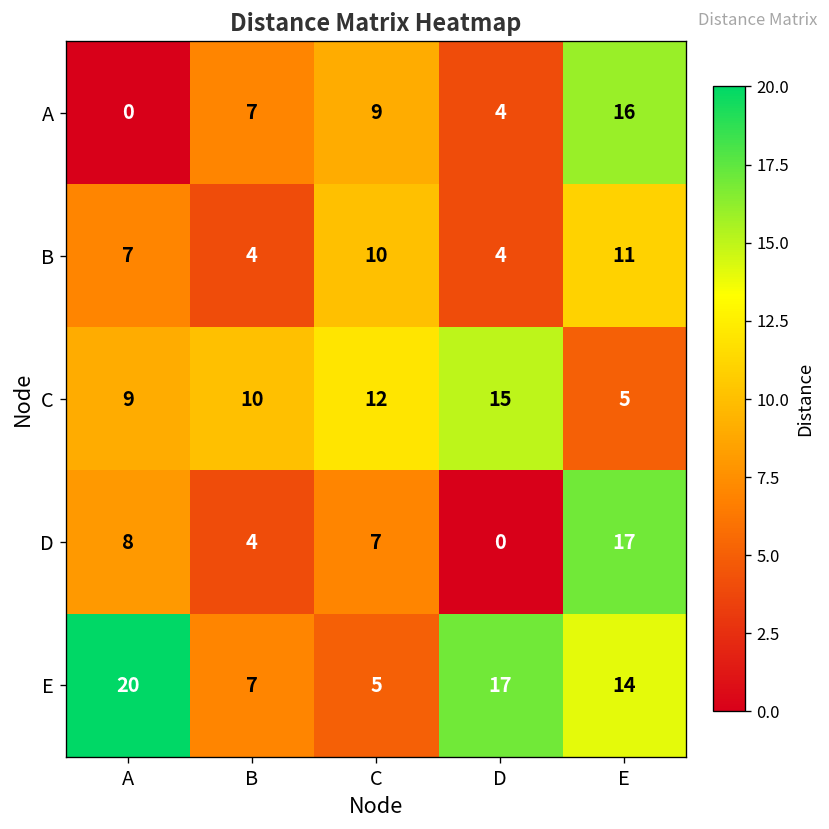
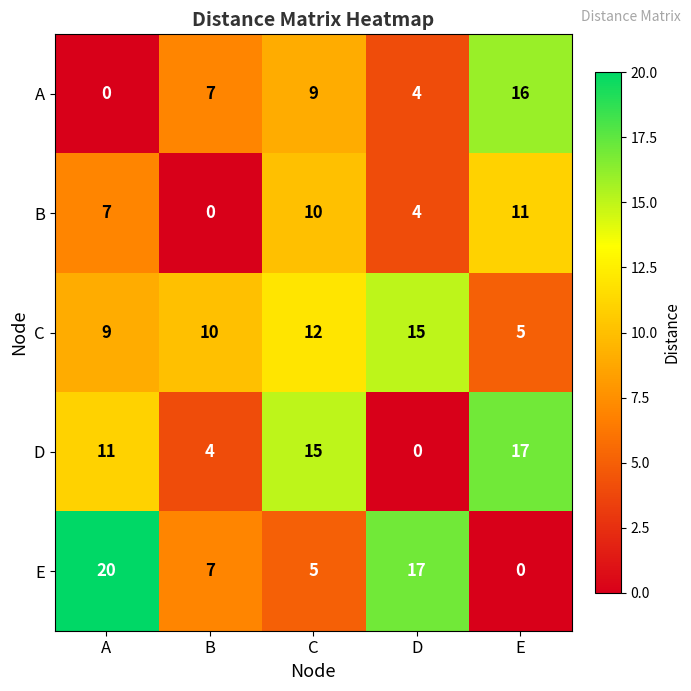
  {
    "A": {
      "A": 0,
      "B": 7,
      "C": 9,
      "D": 4,
      "E": 16
    },
    "B": {
      "A": 7,
-     "B": 4,
+     "B": 0,
      "C": 10,
      "D": 4,
      "E": 11
    },
    "C": {
      "A": 9,
      "B": 10,
      "C": 12,
      "D": 15,
      "E": 5
    },
    "D": {
-     "A": 8,
+     "A": 11,
      "B": 4,
-     "C": 7,
+     "C": 15,
      "D": 0,
      "E": 17
    },
    "E": {
      "A": 20,
      "B": 7,
      "C": 5,
      "D": 17,
-     "E": 14
+     "E": 0
    }
  }
